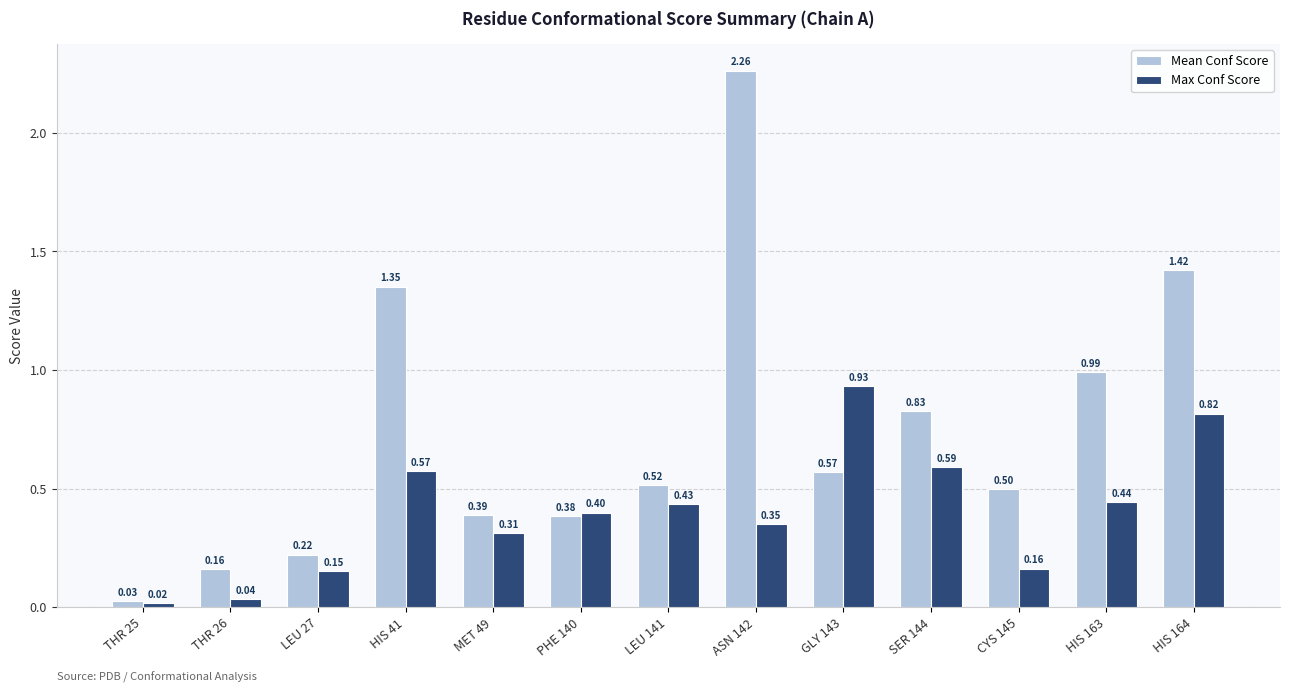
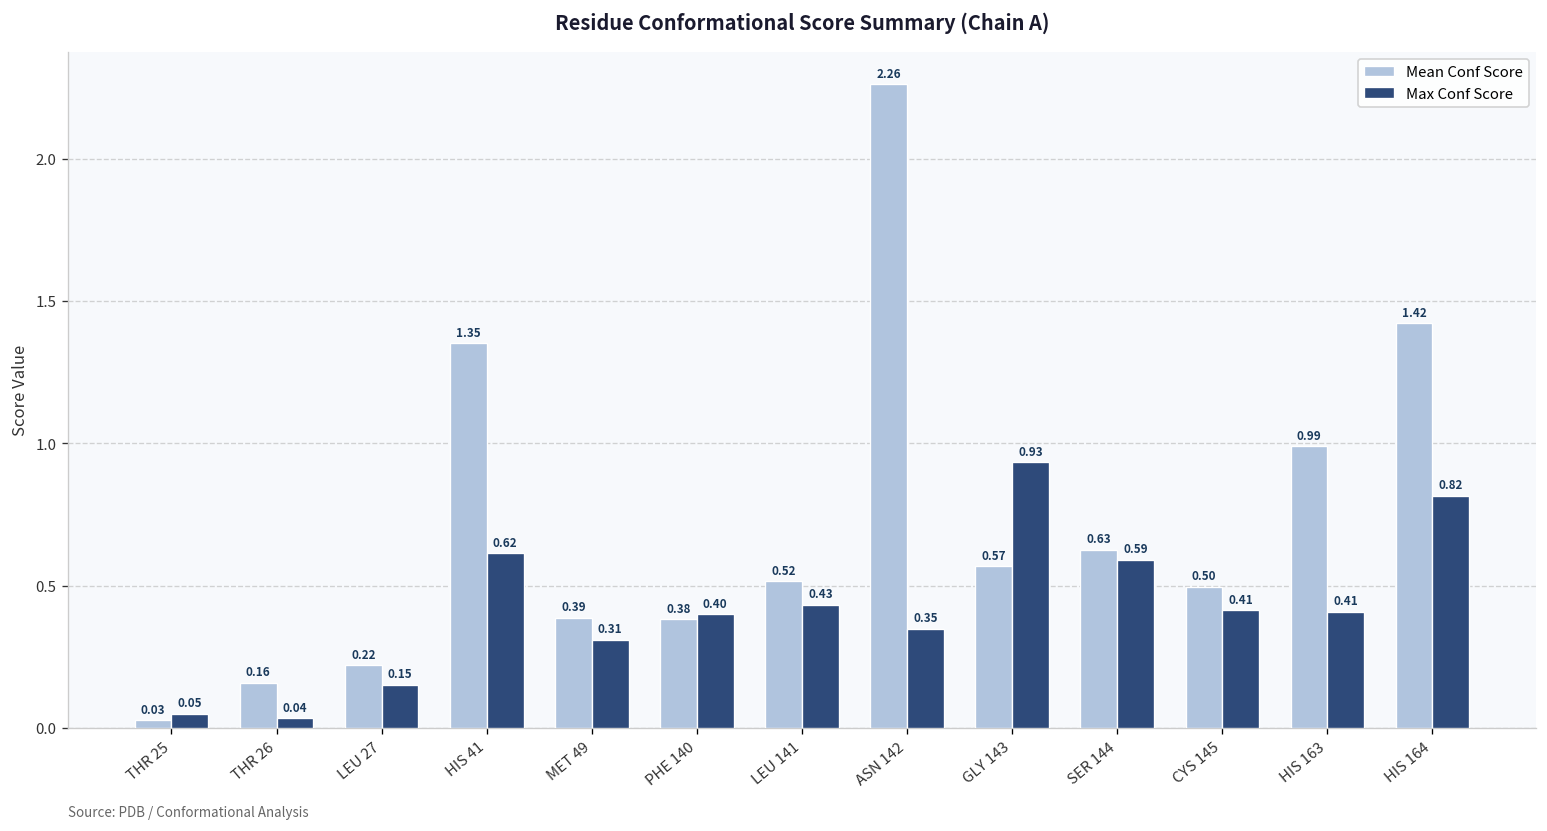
  {
    "Mean Conf Score": {
      "THR 25": 0.03,
      "THR 26": 0.16,
      "LEU 27": 0.22,
      "HIS 41": 1.35,
      "MET 49": 0.39,
      "PHE 140": 0.38,
      "LEU 141": 0.52,
      "ASN 142": 2.26,
      "GLY 143": 0.57,
-     "SER 144": 0.83,
+     "SER 144": 0.63,
      "CYS 145": 0.50,
      "HIS 163": 0.99,
      "HIS 164": 1.42
    },
    "Max Conf Score": {
-     "THR 25": 0.02,
+     "THR 25": 0.05,
      "THR 26": 0.04,
      "LEU 27": 0.15,
-     "HIS 41": 0.57,
+     "HIS 41": 0.62,
      "MET 49": 0.31,
      "PHE 140": 0.40,
      "LEU 141": 0.43,
      "ASN 142": 0.35,
      "GLY 143": 0.93,
      "SER 144": 0.59,
-     "CYS 145": 0.16,
-     "HIS 163": 0.44,
+     "CYS 145": 0.41,
+     "HIS 163": 0.41,
      "HIS 164": 0.82
    }
  }
